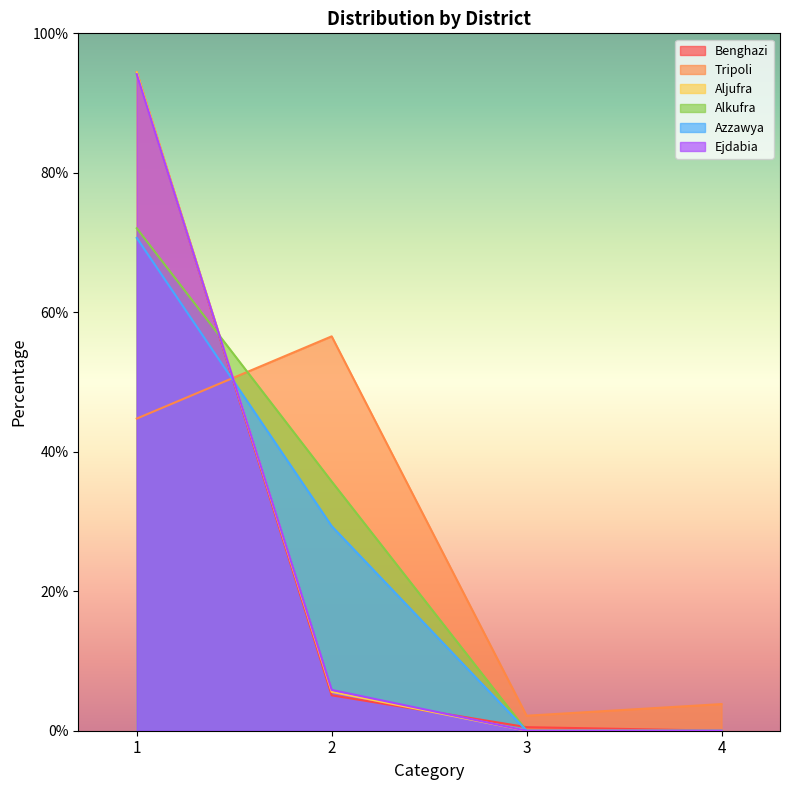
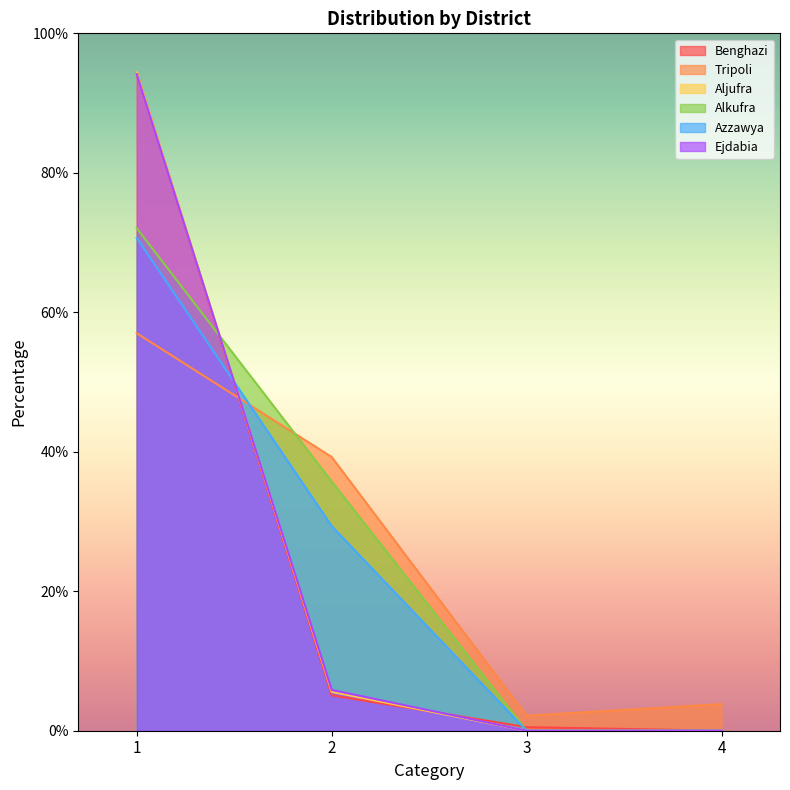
  {
    "Benghazi": {
      "2": "5%",
      "3": "1%"
    },
    "Tripoli": {
-     "1": "45%",
-     "2": "57%",
+     "1": "57%",
+     "2": "39%",
      "3": "2%",
      "4": "4%"
    },
    "Alkufra": {
      "1": "72%",
      "2": "36%"
    },
    "Azzawya": {
      "1": "71%",
      "2": "29%"
    }
  }
